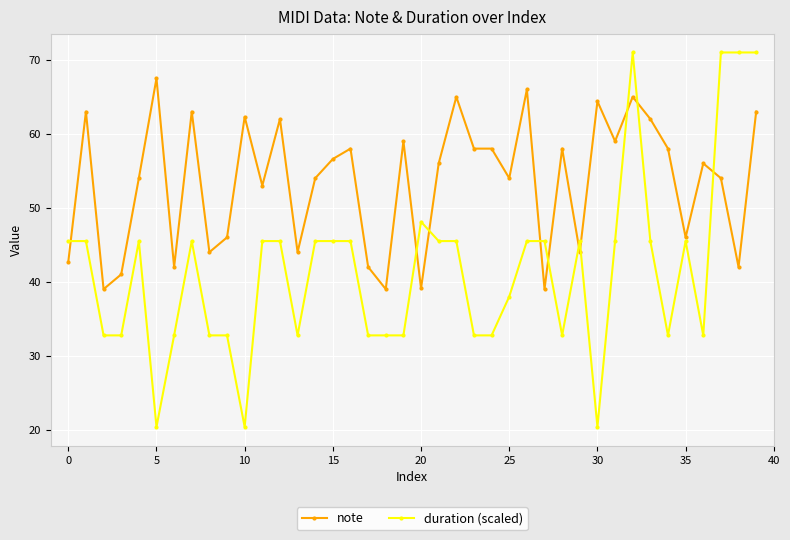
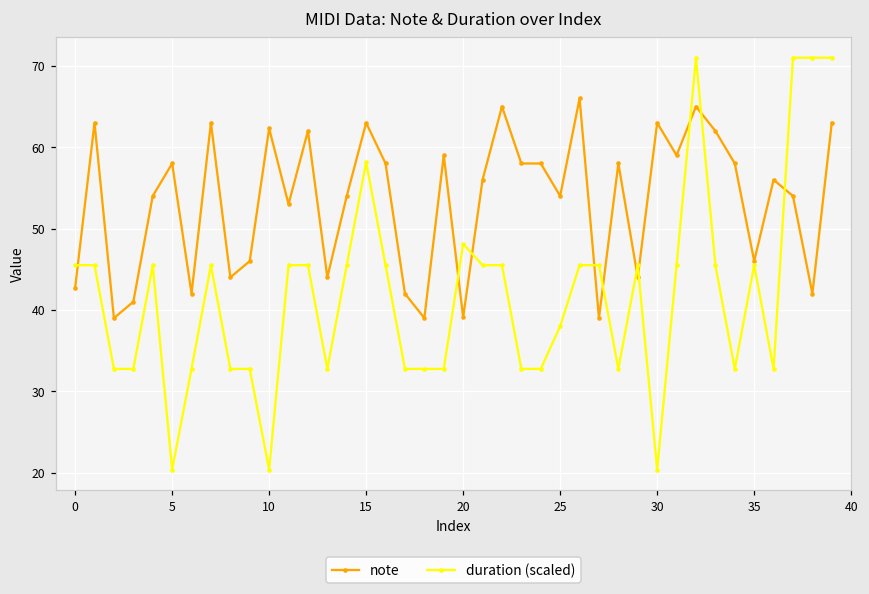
  {
    "note": {
      "0": 43,
-     "5": 68,
+     "5": 58,
      "10": 62,
-     "15": 57,
+     "15": 63,
      "20": 39,
      "25": 54,
-     "30": 64,
+     "30": 63,
      "35": 46
    },
    "duration (scaled)": {
      "0": 46,
      "5": 20,
      "10": 20,
-     "15": 46,
+     "15": 58,
      "20": 48,
      "25": 38,
      "30": 20,
      "35": 46
    }
  }
